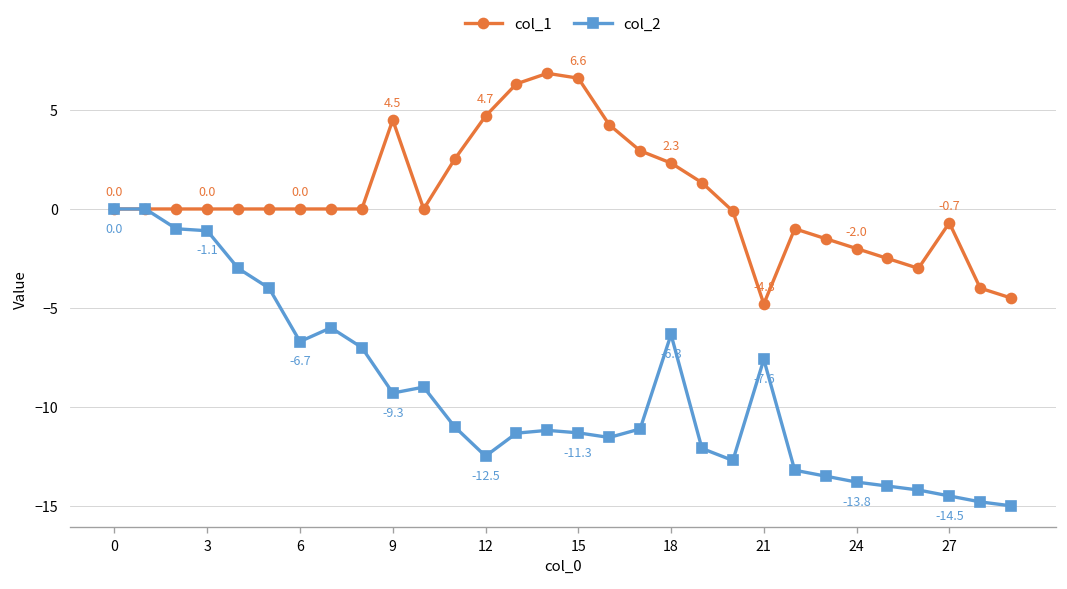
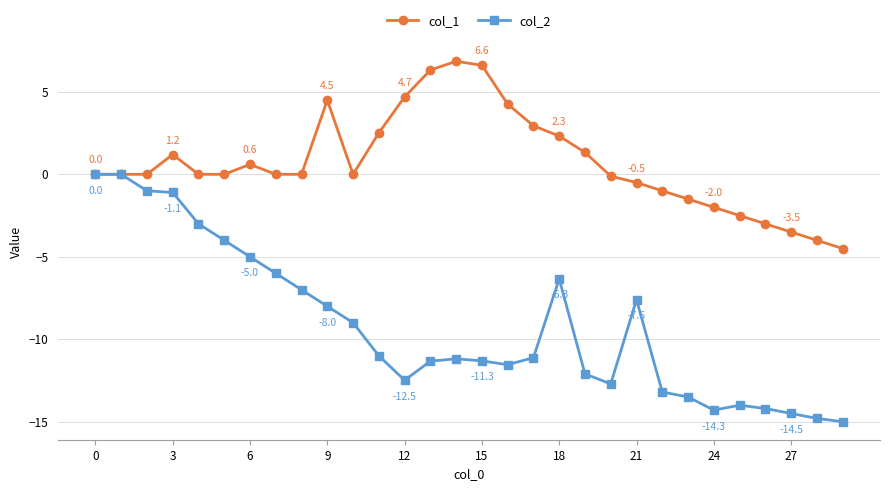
  {
    "col_1": {
-     "3": 0.0,
-     "6": 0.0,
+     "3": 1.2,
+     "6": 0.6,
      "9": 4.5,
      "12": 4.7,
      "15": 6.6,
      "18": 2.3,
-     "21": -4.8,
+     "21": -0.5,
      "24": -2.0,
-     "27": -0.7
+     "27": -3.5
    },
    "col_2": {
      "3": -1.1,
-     "6": -6.7,
-     "9": -9.3,
+     "6": -5.0,
+     "9": -8.0,
      "12": -12.5,
      "15": -11.3,
      "18": -6.3,
      "21": -7.6,
-     "24": -13.8,
+     "24": -14.3,
      "27": -14.5
    }
  }
